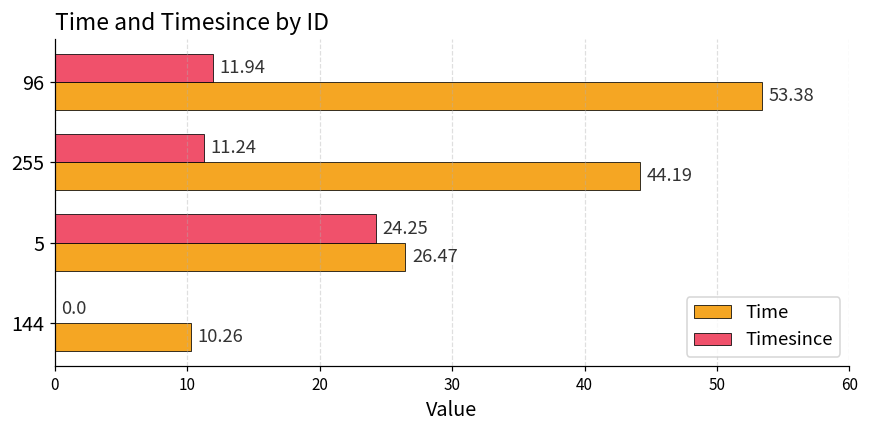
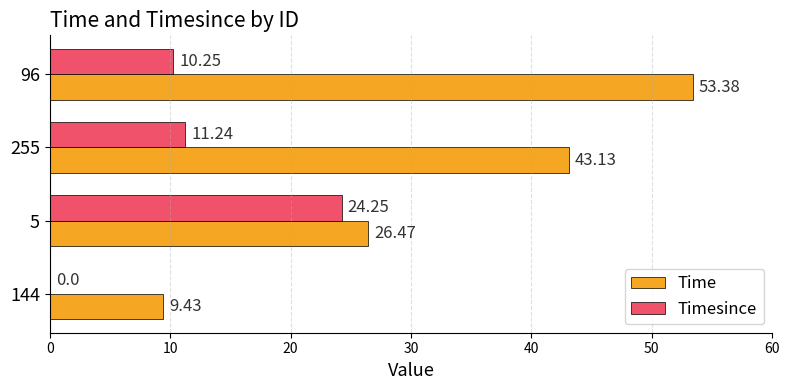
  {
    "Time": {
      "96": 53.38,
-     "255": 44.19,
+     "255": 43.13,
      "5": 26.47,
-     "144": 10.26
+     "144": 9.43
    },
    "Timesince": {
-     "96": 11.94,
+     "96": 10.25,
      "255": 11.24,
      "5": 24.25,
      "144": 0.0
    }
  }
